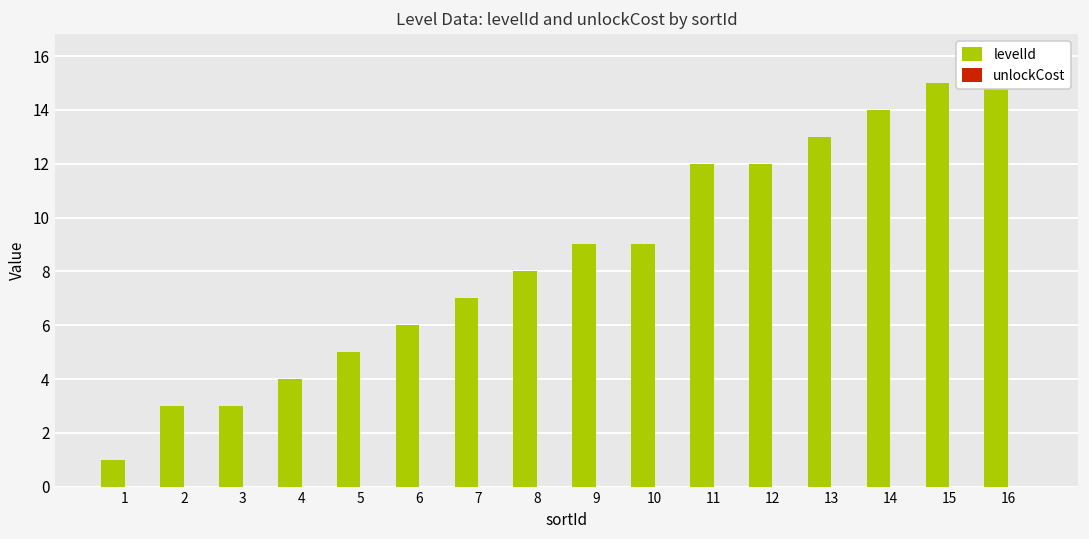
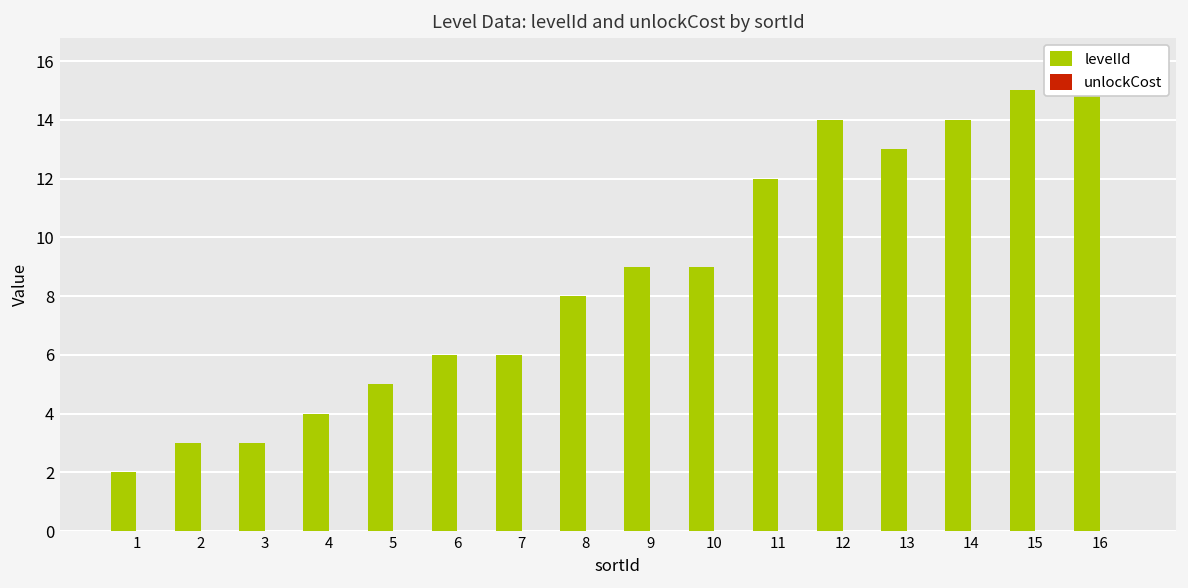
  {
    "levelId": {
-     "1": 1,
+     "1": 2,
      "2": 3,
      "3": 3,
      "4": 4,
      "5": 5,
      "6": 6,
-     "7": 7,
+     "7": 6,
      "8": 8,
      "9": 9,
      "10": 9,
      "11": 12,
-     "12": 12,
+     "12": 14,
      "13": 13,
      "14": 14,
      "15": 15
    },
    "unlockCost": {
      "1": 0,
      "2": 0,
      "3": 0,
      "4": 0,
      "5": 0,
      "6": 0,
      "7": 0,
      "8": 0,
      "9": 0,
      "10": 0,
      "11": 0,
      "12": 0,
      "13": 0,
      "14": 0,
      "15": 0,
      "16": 0
    }
  }
